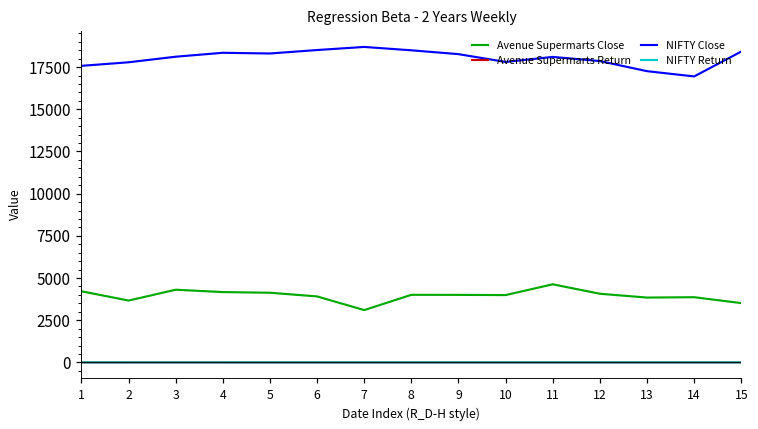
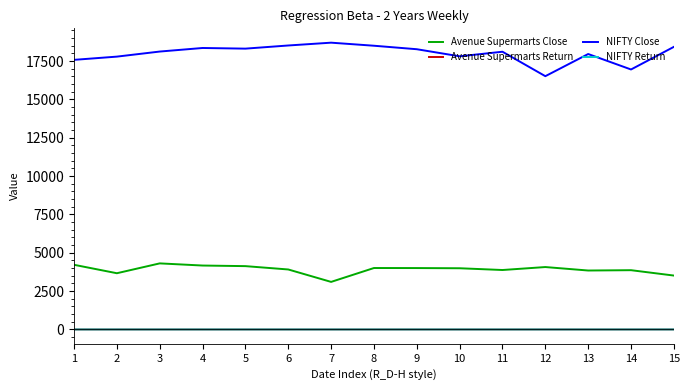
  {
    "Avenue Supermarts Close": {
      "1": 4200,
      "2": 3700,
      "3": 4300,
      "4": 4200,
      "5": 4100,
      "6": 3900,
      "7": 3100,
      "8": 4000,
      "9": 4000,
      "10": 4000,
-     "11": 4600,
+     "11": 3900,
      "12": 4100,
      "13": 3800,
      "14": 3900,
      "15": 3500
    },
    "NIFTY Return": {
      "1": 0,
      "2": 0,
      "3": 0,
      "4": 0,
      "5": 0,
      "6": 0,
      "7": 0,
      "8": 0,
      "9": 0,
      "10": 0,
      "11": 0,
      "12": 0,
      "13": 0,
      "14": 0,
      "15": 0
    },
    "NIFTY Close": {
      "1": 17600,
      "2": 17800,
      "3": 18100,
      "4": 18300,
      "5": 18300,
      "6": 18500,
      "7": 18700,
      "8": 18500,
      "9": 18300,
      "10": 17800,
      "11": 18100,
-     "12": 17900,
-     "13": 17300,
+     "12": 16500,
+     "13": 18000,
      "14": 16900,
      "15": 18400
    }
  }
